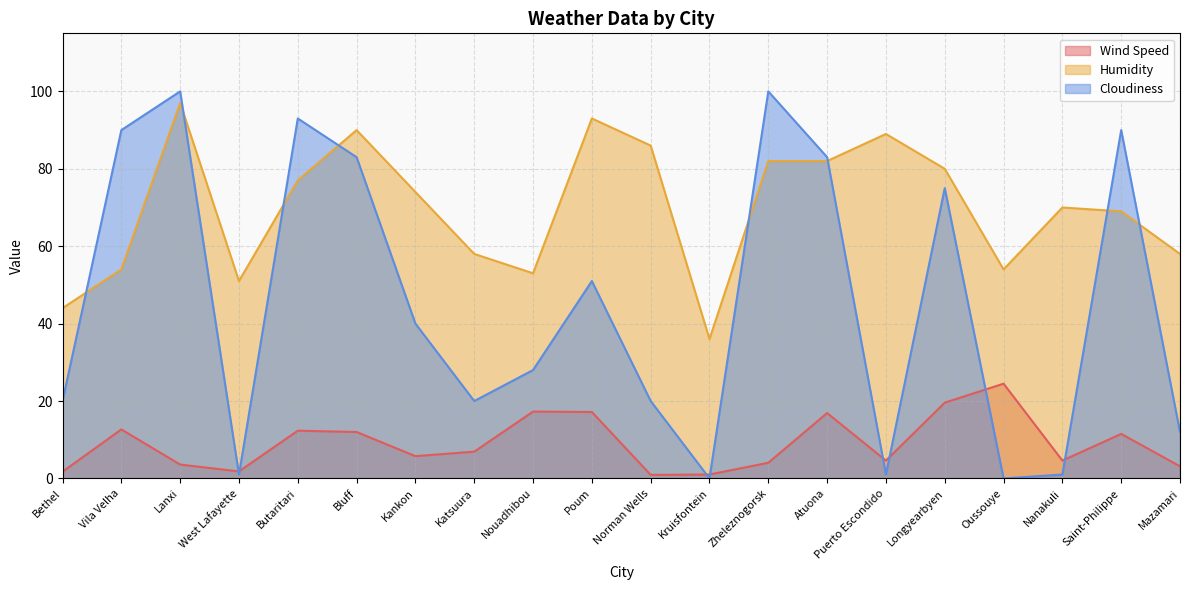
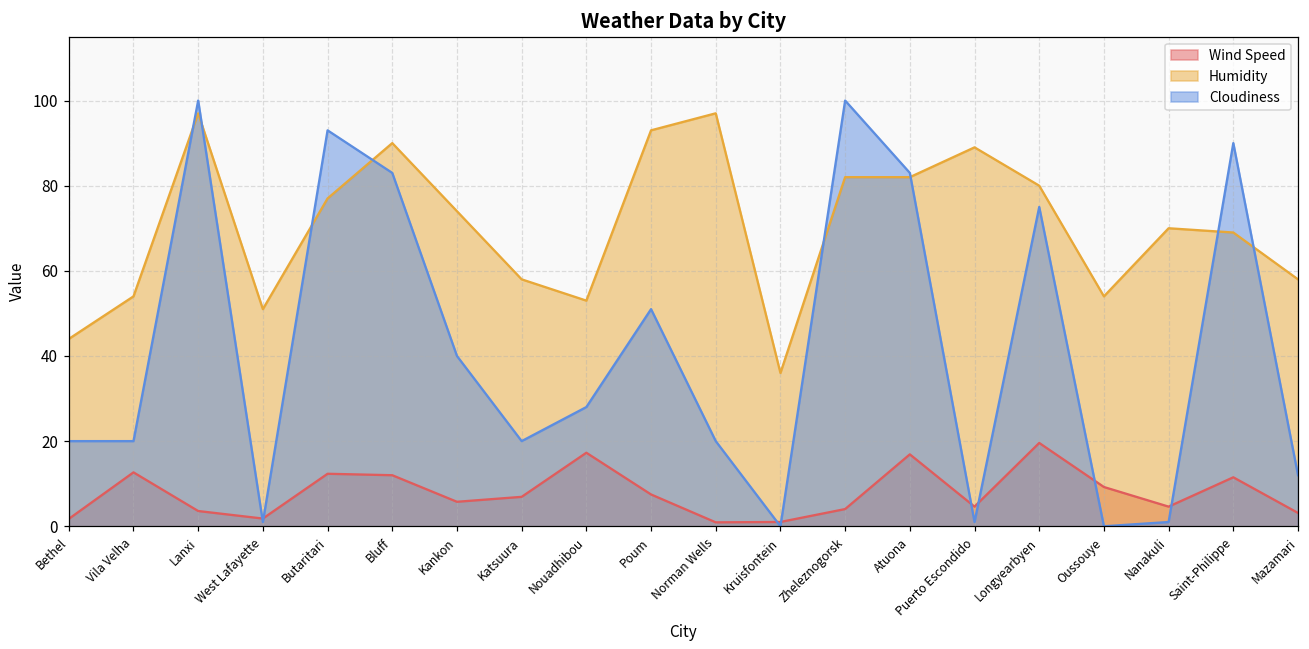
  {
    "Wind Speed": {
      "Bethel": 2,
      "Vila Velha": 13,
      "Lanxi": 4,
      "West Lafayette": 2,
      "Butaritari": 12,
      "Bluff": 12,
      "Kankon": 6,
      "Katsuura": 7,
      "Nouadhibou": 17,
-     "Poum": 17,
+     "Poum": 7,
      "Norman Wells": 1,
      "Kruisfontein": 1,
      "Zheleznogorsk": 4,
      "Atuona": 17,
      "Puerto Escondido": 5,
      "Longyearbyen": 20,
-     "Oussouye": 24,
+     "Oussouye": 9,
      "Nanakuli": 5,
      "Saint-Philippe": 12,
      "Mazamari": 3
    },
    "Humidity": {
      "Bethel": 44,
      "Vila Velha": 54,
      "Lanxi": 97,
      "West Lafayette": 51,
      "Butaritari": 77,
      "Bluff": 90,
      "Kankon": 74,
      "Katsuura": 58,
      "Nouadhibou": 53,
      "Poum": 93,
-     "Norman Wells": 86,
+     "Norman Wells": 97,
      "Kruisfontein": 36,
      "Zheleznogorsk": 82,
      "Atuona": 82,
      "Puerto Escondido": 89,
      "Longyearbyen": 80,
      "Oussouye": 54,
      "Nanakuli": 70,
      "Saint-Philippe": 69,
      "Mazamari": 58
    },
    "Cloudiness": {
      "Bethel": 20,
-     "Vila Velha": 90,
+     "Vila Velha": 20,
      "Lanxi": 100,
      "West Lafayette": 1,
      "Butaritari": 93,
      "Bluff": 83,
      "Kankon": 40,
      "Katsuura": 20,
      "Nouadhibou": 28,
      "Poum": 51,
      "Norman Wells": 20,
      "Kruisfontein": 0,
      "Zheleznogorsk": 100,
      "Atuona": 83,
      "Puerto Escondido": 1,
      "Longyearbyen": 75,
      "Oussouye": 0,
      "Nanakuli": 1,
      "Saint-Philippe": 90,
      "Mazamari": 12
    }
  }
